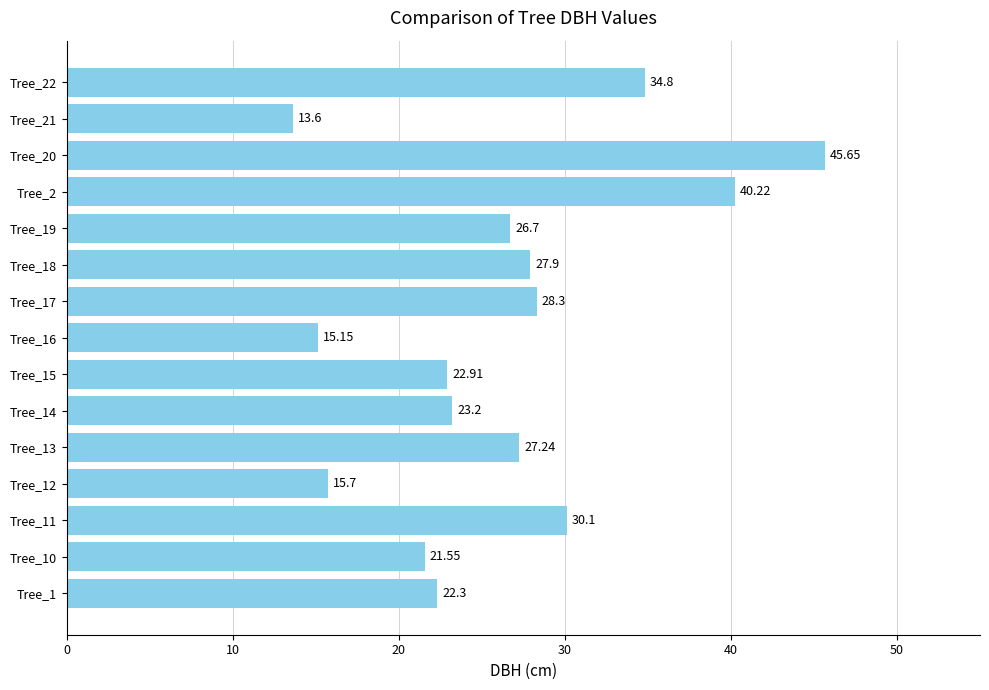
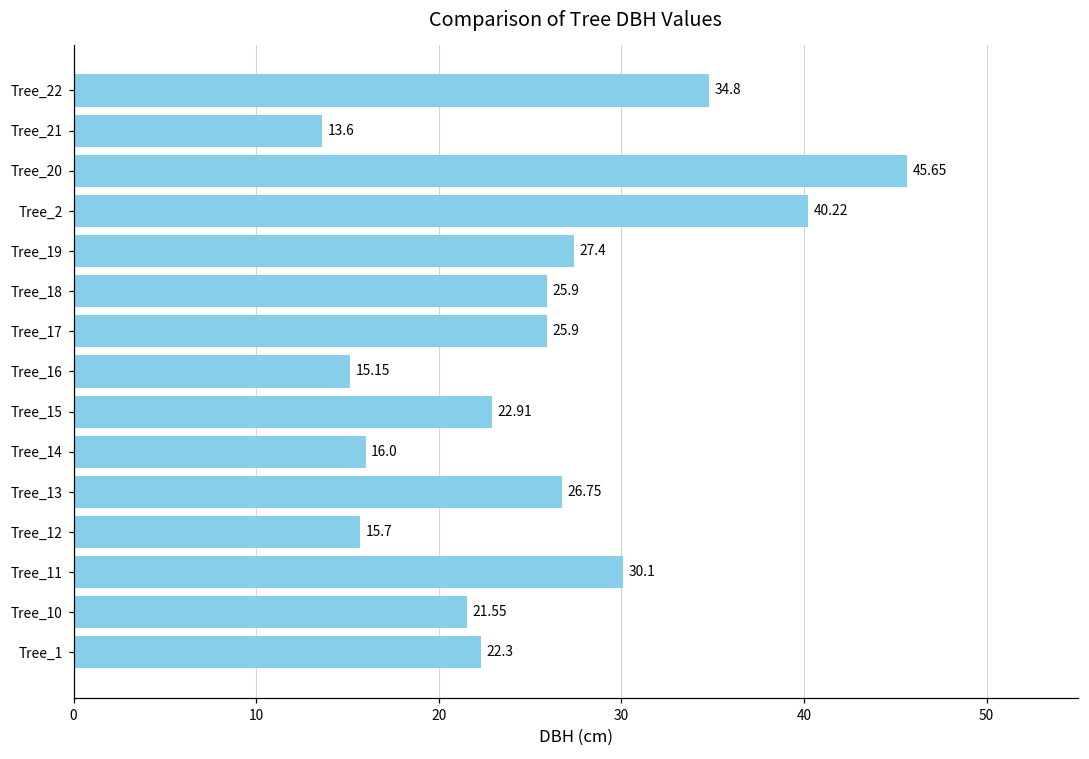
  {
    "Tree_22": 34.8,
    "Tree_21": 13.6,
    "Tree_20": 45.65,
    "Tree_2": 40.22,
-   "Tree_19": 26.7,
-   "Tree_18": 27.9,
-   "Tree_17": 28.3,
+   "Tree_19": 27.4,
+   "Tree_18": 25.9,
+   "Tree_17": 25.9,
    "Tree_16": 15.15,
    "Tree_15": 22.91,
-   "Tree_14": 23.2,
-   "Tree_13": 27.24,
+   "Tree_14": 16.0,
+   "Tree_13": 26.75,
    "Tree_12": 15.7,
    "Tree_11": 30.1,
    "Tree_10": 21.55,
    "Tree_1": 22.3
  }
